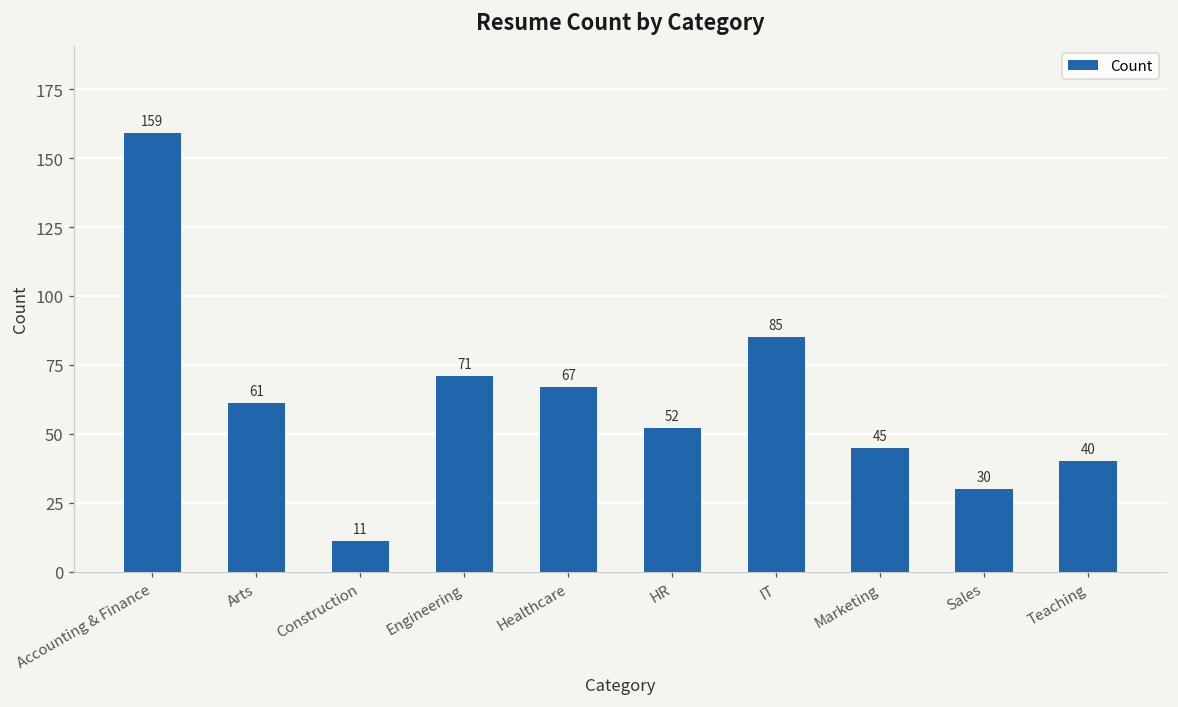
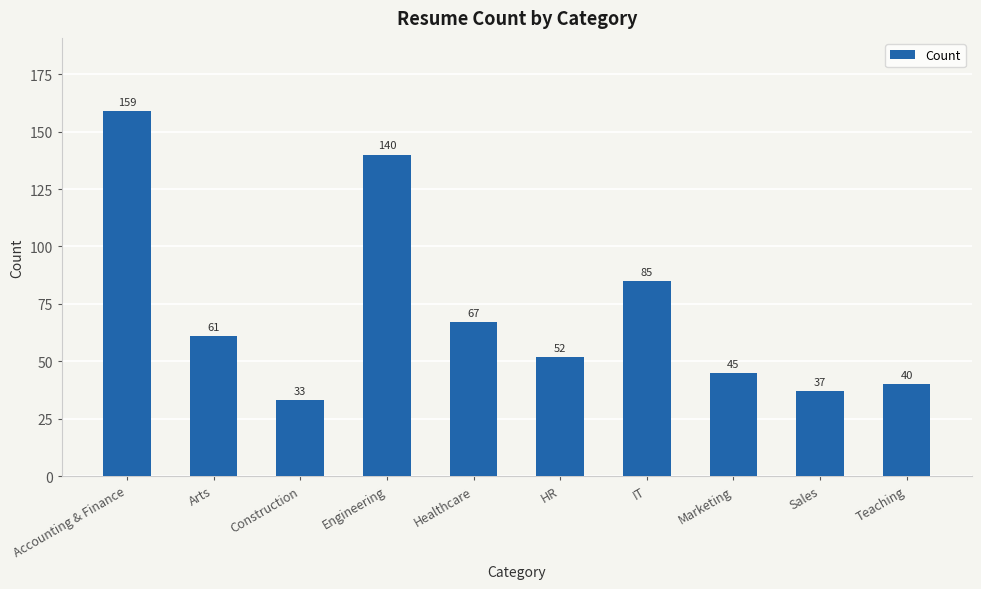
  {
    "Accounting & Finance": 159,
    "Arts": 61,
-   "Construction": 11,
-   "Engineering": 71,
+   "Construction": 33,
+   "Engineering": 140,
    "Healthcare": 67,
    "HR": 52,
    "IT": 85,
    "Marketing": 45,
-   "Sales": 30,
+   "Sales": 37,
    "Teaching": 40
  }
